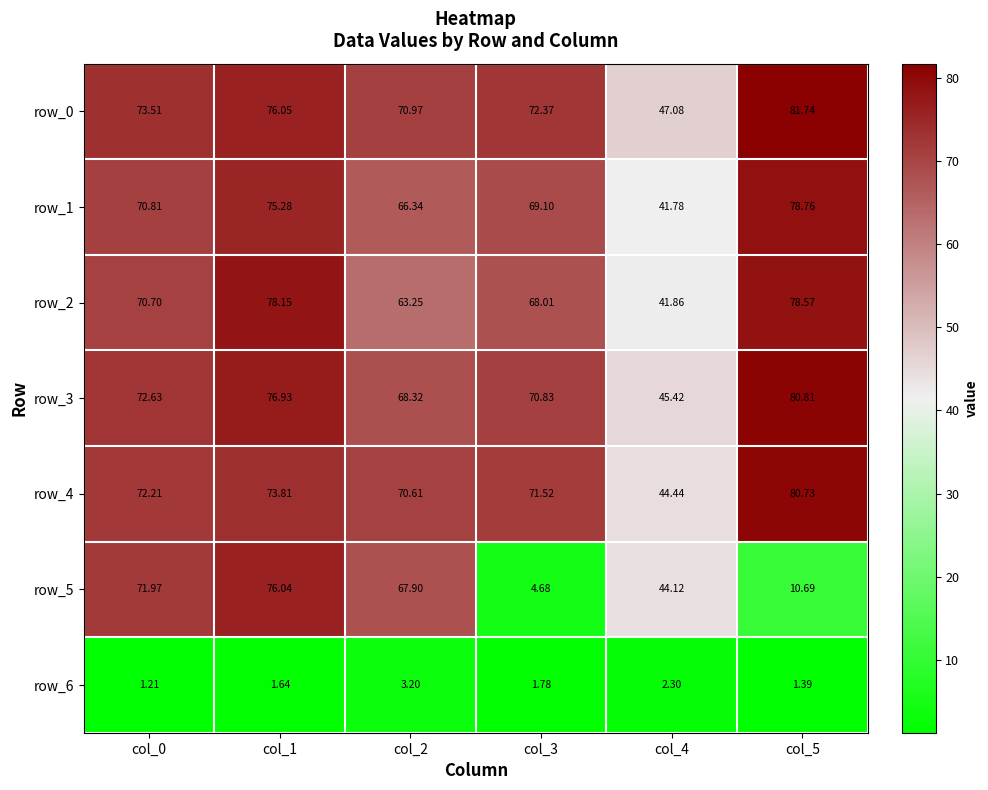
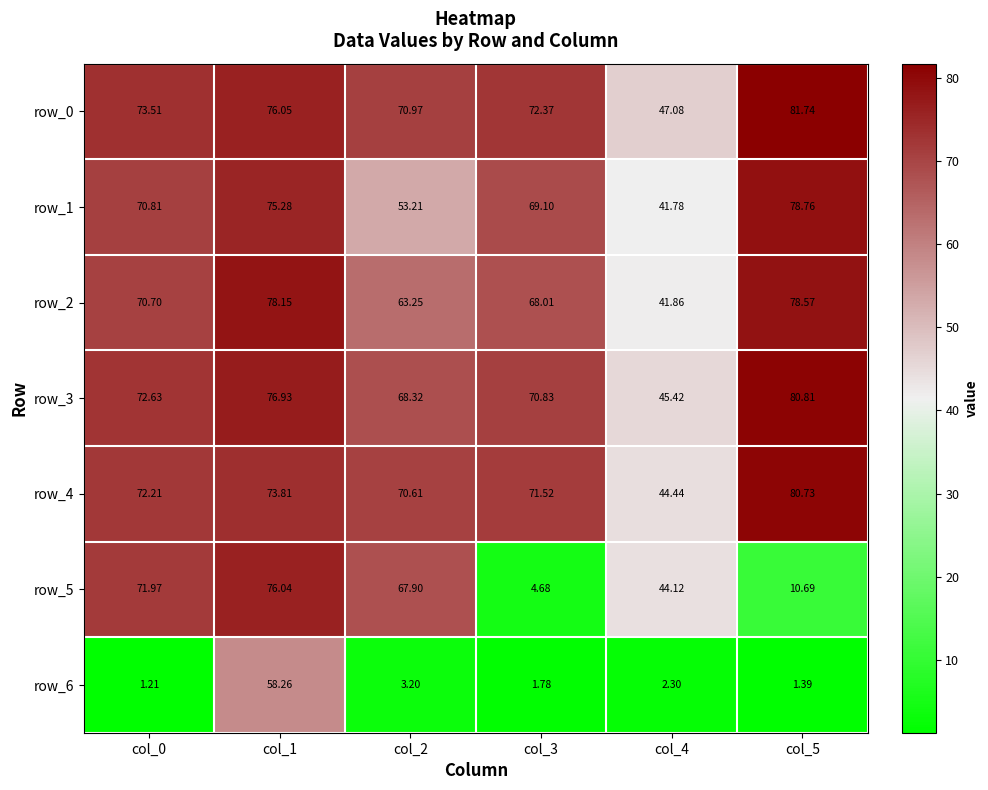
  {
    "row_0": {
      "col_0": 73.51,
      "col_1": 76.05,
      "col_2": 70.97,
      "col_3": 72.37,
      "col_4": 47.08,
      "col_5": 81.74
    },
    "row_1": {
      "col_0": 70.81,
      "col_1": 75.28,
-     "col_2": 66.34,
+     "col_2": 53.21,
      "col_3": 69.10,
      "col_4": 41.78,
      "col_5": 78.76
    },
    "row_2": {
      "col_0": 70.70,
      "col_1": 78.15,
      "col_2": 63.25,
      "col_3": 68.01,
      "col_4": 41.86,
      "col_5": 78.57
    },
    "row_3": {
      "col_0": 72.63,
      "col_1": 76.93,
      "col_2": 68.32,
      "col_3": 70.83,
      "col_4": 45.42,
      "col_5": 80.81
    },
    "row_4": {
      "col_0": 72.21,
      "col_1": 73.81,
      "col_2": 70.61,
      "col_3": 71.52,
      "col_4": 44.44,
      "col_5": 80.73
    },
    "row_5": {
      "col_0": 71.97,
      "col_1": 76.04,
      "col_2": 67.90,
      "col_3": 4.68,
      "col_4": 44.12,
      "col_5": 10.69
    },
    "row_6": {
      "col_0": 1.21,
-     "col_1": 1.64,
+     "col_1": 58.26,
      "col_2": 3.20,
      "col_3": 1.78,
      "col_4": 2.30,
      "col_5": 1.39
    }
  }
